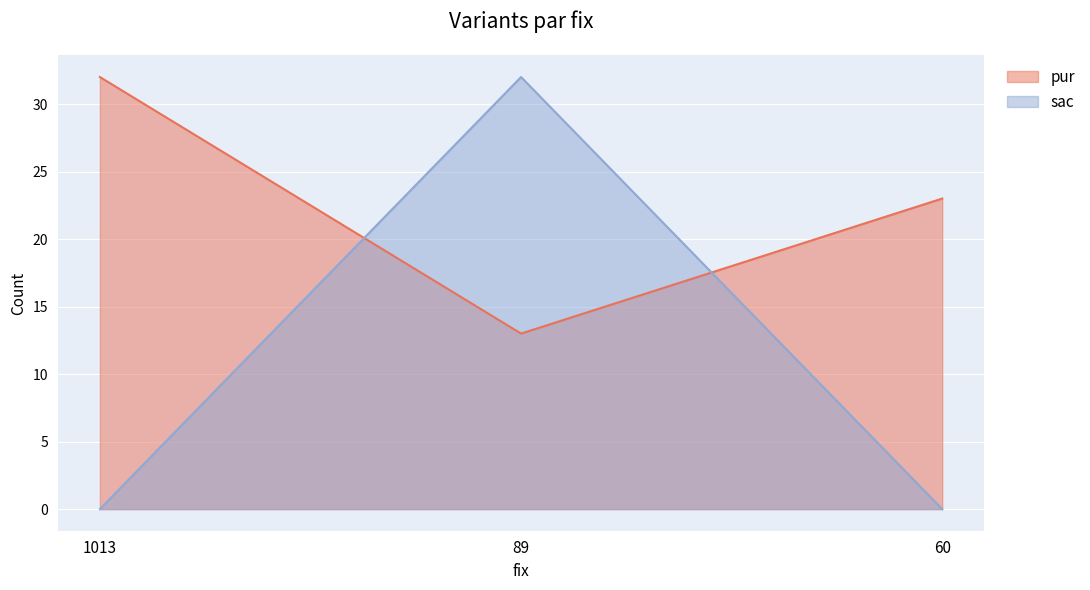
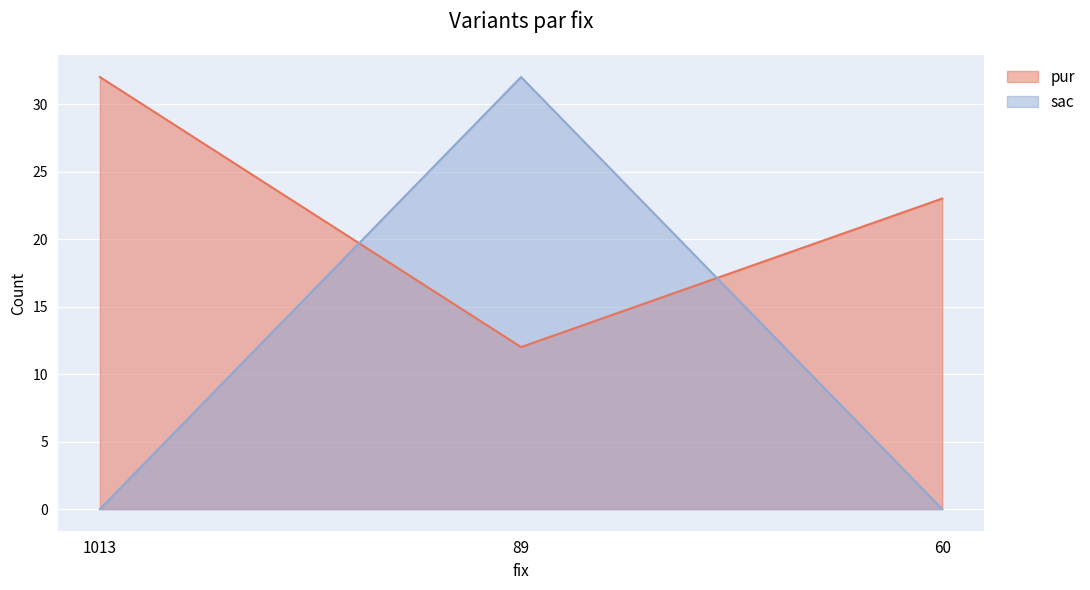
  {
    "pur": {
      "1013": 32,
-     "89": 13,
+     "89": 12,
      "60": 23
    },
    "sac": {
      "1013": 0,
      "89": 32,
      "60": 0
    }
  }
